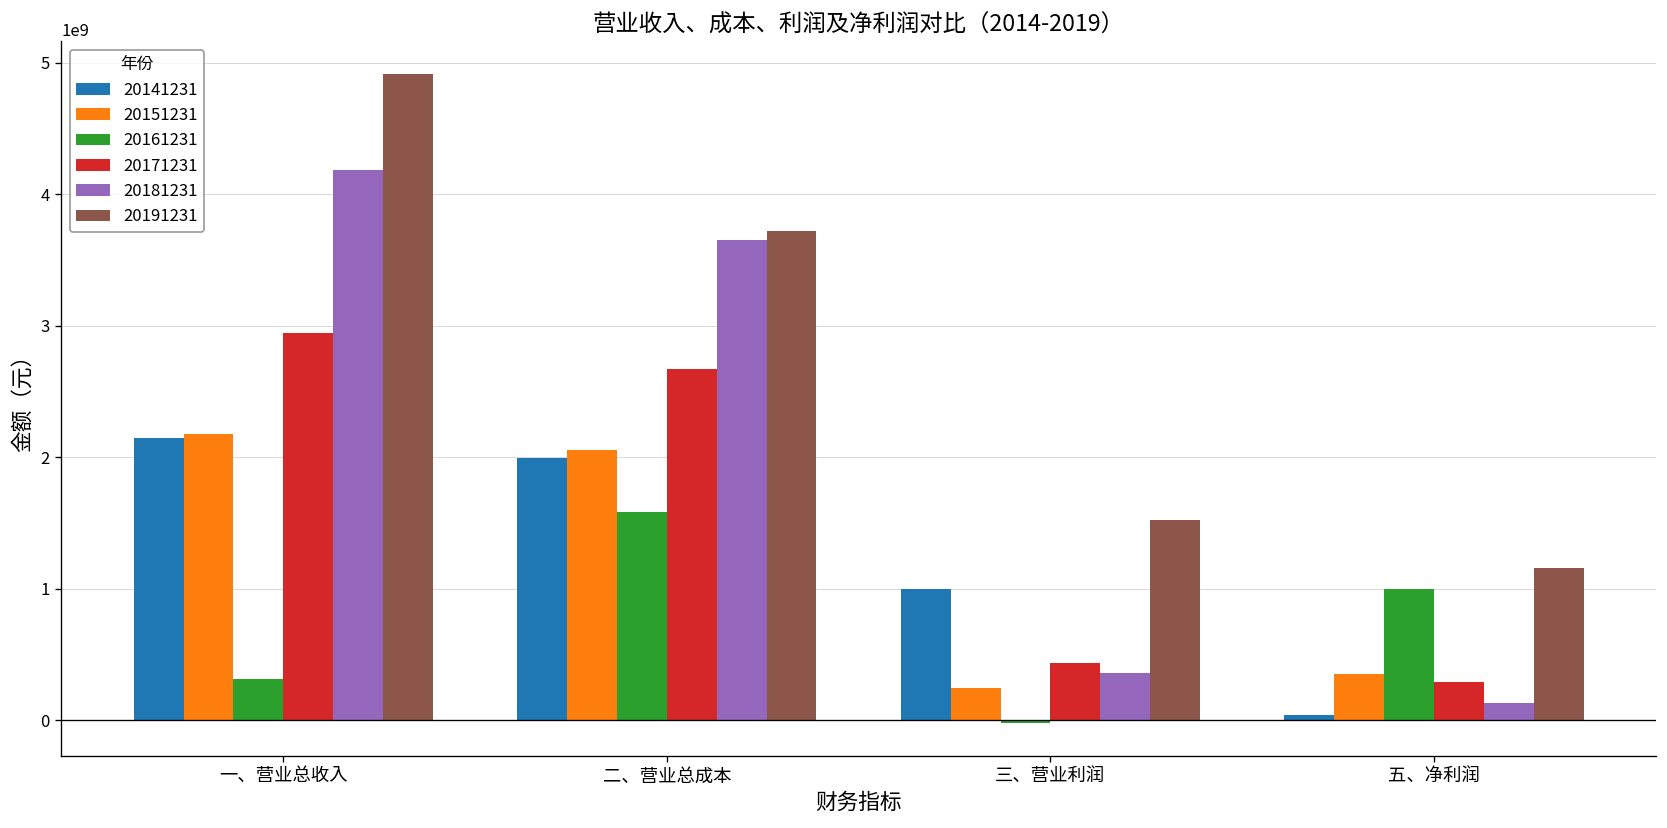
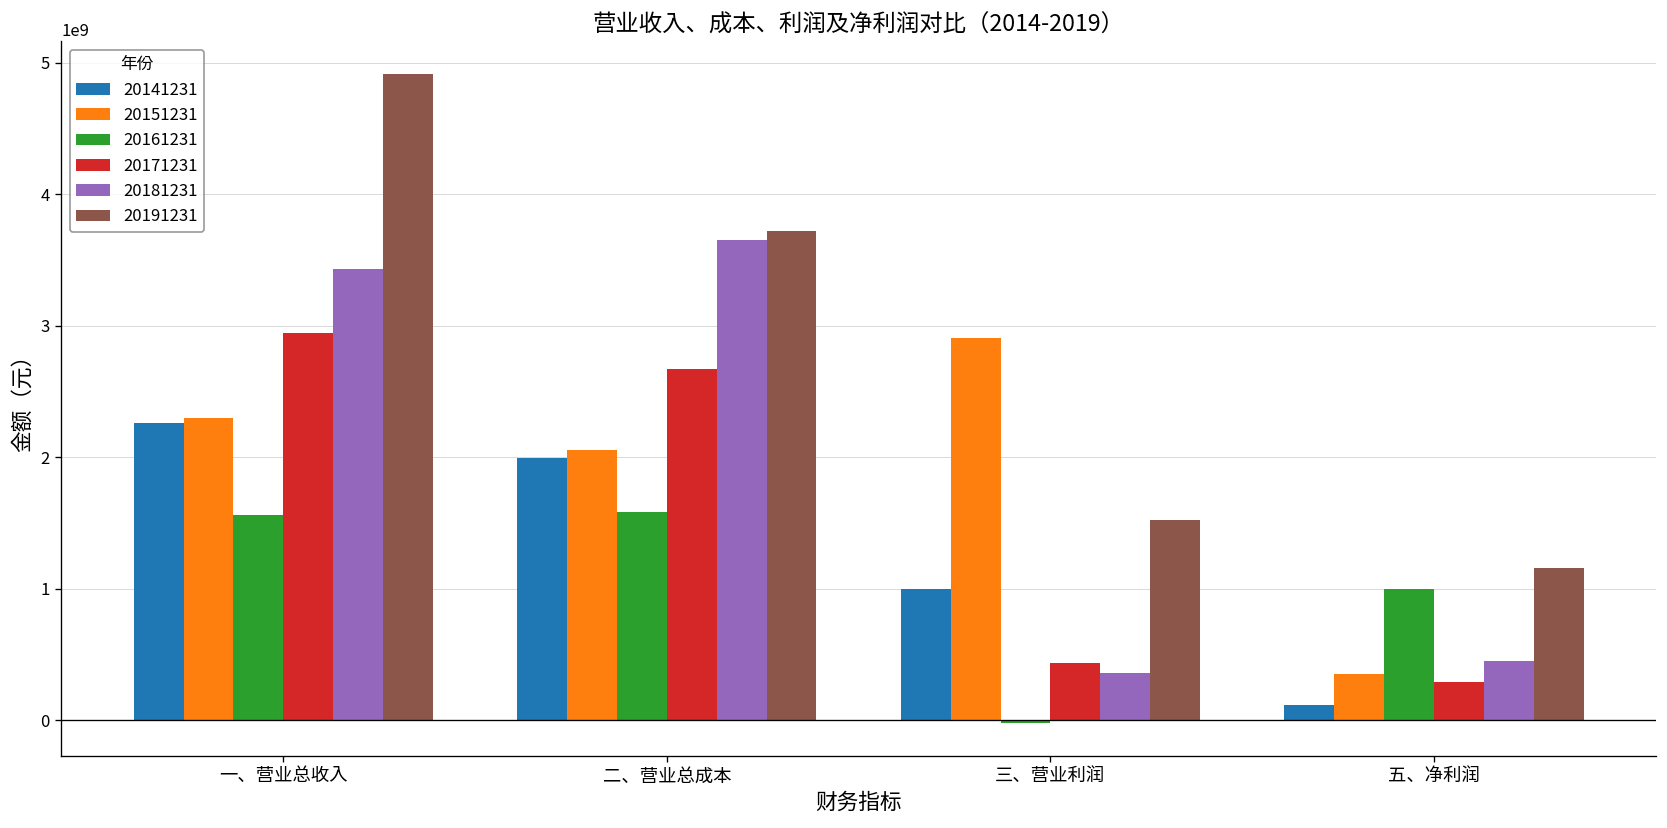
  {
    "20141231": {
-     "一、营业总收入": 2140000000,
+     "一、营业总收入": 2260000000,
      "二、营业总成本": 2000000000,
      "三、营业利润": 1000000000,
-     "五、净利润": 40000000
+     "五、净利润": 120000000
    },
    "20151231": {
-     "一、营业总收入": 2180000000,
+     "一、营业总收入": 2300000000,
      "二、营业总成本": 2060000000,
-     "三、营业利润": 250000000,
+     "三、营业利润": 2910000000,
      "五、净利润": 360000000
    },
    "20161231": {
-     "一、营业总收入": 320000000,
+     "一、营业总收入": 1560000000,
      "二、营业总成本": 1580000000,
      "五、净利润": 1000000000
    },
    "20171231": {
      "一、营业总收入": 2940000000,
      "二、营业总成本": 2670000000,
      "三、营业利润": 440000000,
      "五、净利润": 290000000
    },
    "20181231": {
-     "一、营业总收入": 4190000000,
+     "一、营业总收入": 3440000000,
      "二、营业总成本": 3650000000,
      "三、营业利润": 360000000,
-     "五、净利润": 130000000
+     "五、净利润": 450000000
    },
    "20191231": {
      "一、营业总收入": 4920000000,
      "二、营业总成本": 3720000000,
      "三、营业利润": 1530000000,
      "五、净利润": 1160000000
    }
  }
